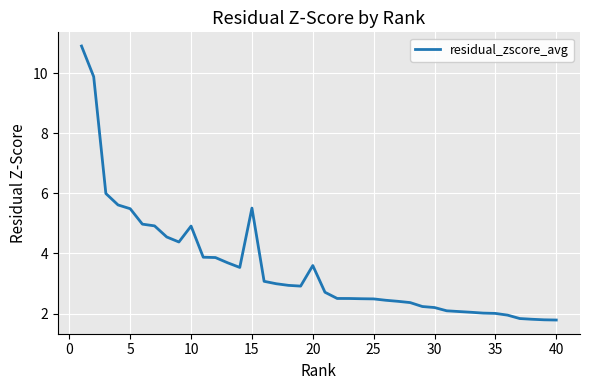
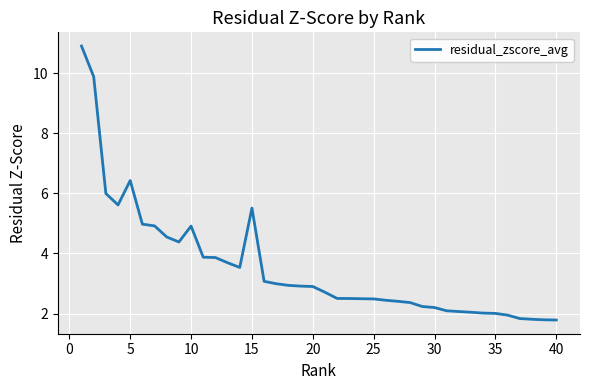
  {
-   "5": 5.5,
+   "5": 6.4,
    "10": 4.9,
    "15": 5.5,
-   "20": 3.6,
+   "20": 2.9,
    "25": 2.5,
    "30": 2.2,
    "35": 2.0,
    "40": 1.8
  }
